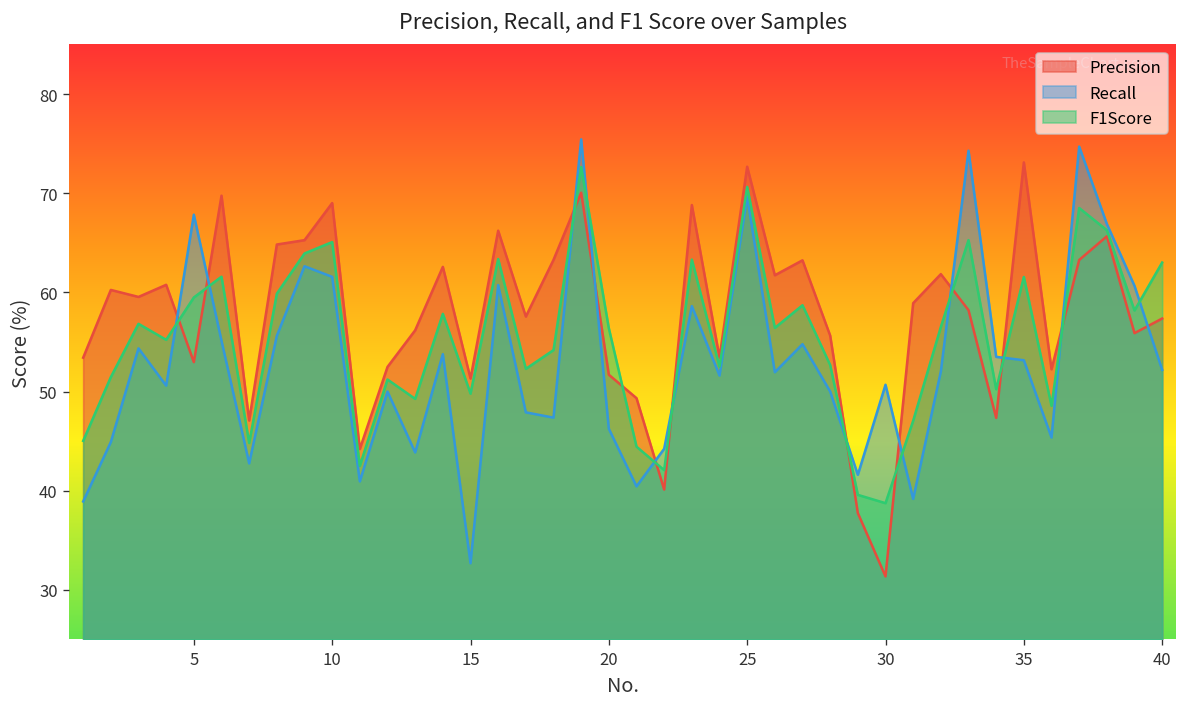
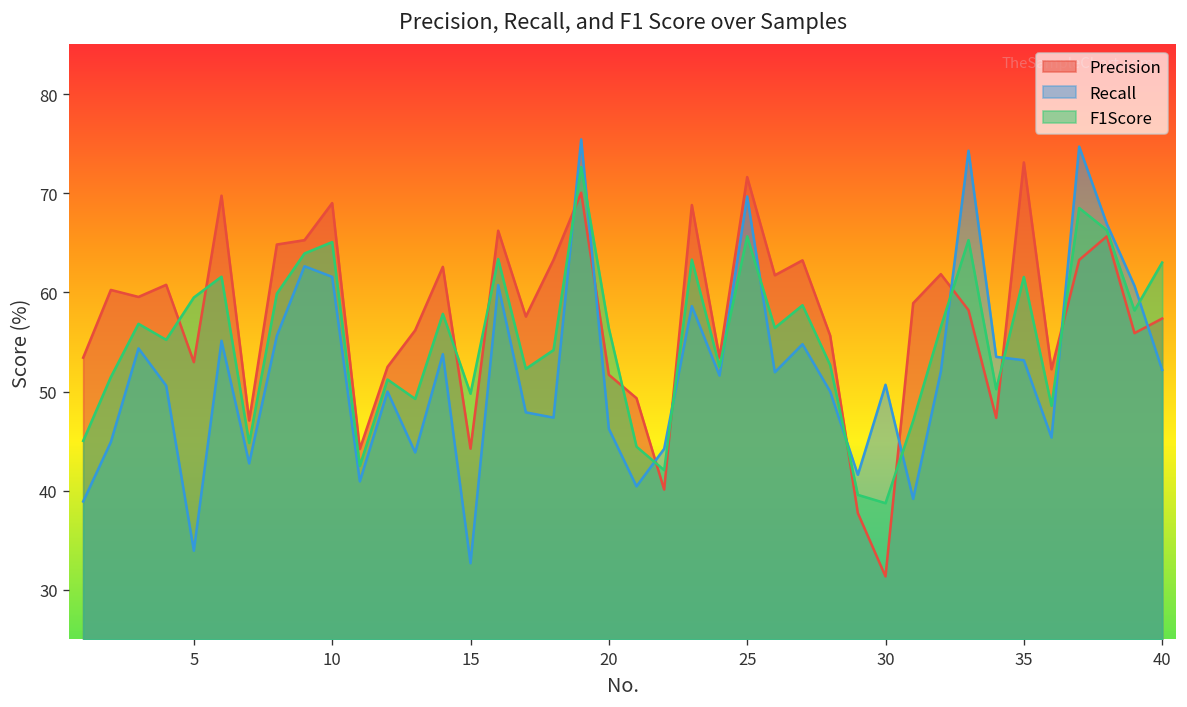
  {
    "Precision": {
      "5": 53,
      "10": 69,
-     "15": 51,
+     "15": 44,
      "20": 52,
-     "25": 73,
+     "25": 72,
      "30": 31,
      "35": 73,
      "40": 57
    },
    "Recall": {
-     "5": 68,
+     "5": 34,
      "10": 62,
      "15": 33,
      "20": 46,
      "25": 70,
      "30": 51,
      "35": 53,
      "40": 52
    },
    "F1Score": {
      "5": 59,
      "10": 65,
      "15": 50,
      "20": 56,
-     "25": 71,
+     "25": 66,
      "30": 39,
      "35": 62,
      "40": 63
    }
  }
